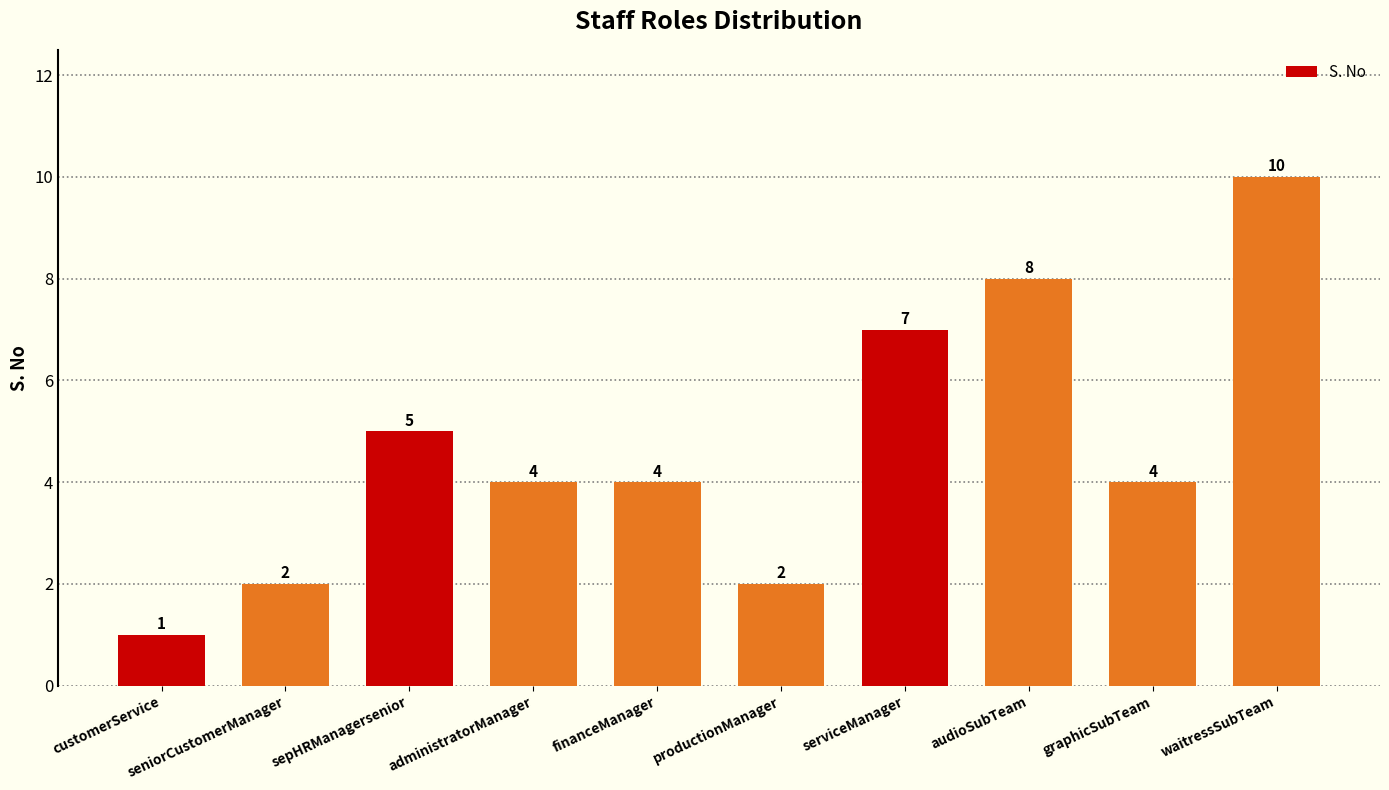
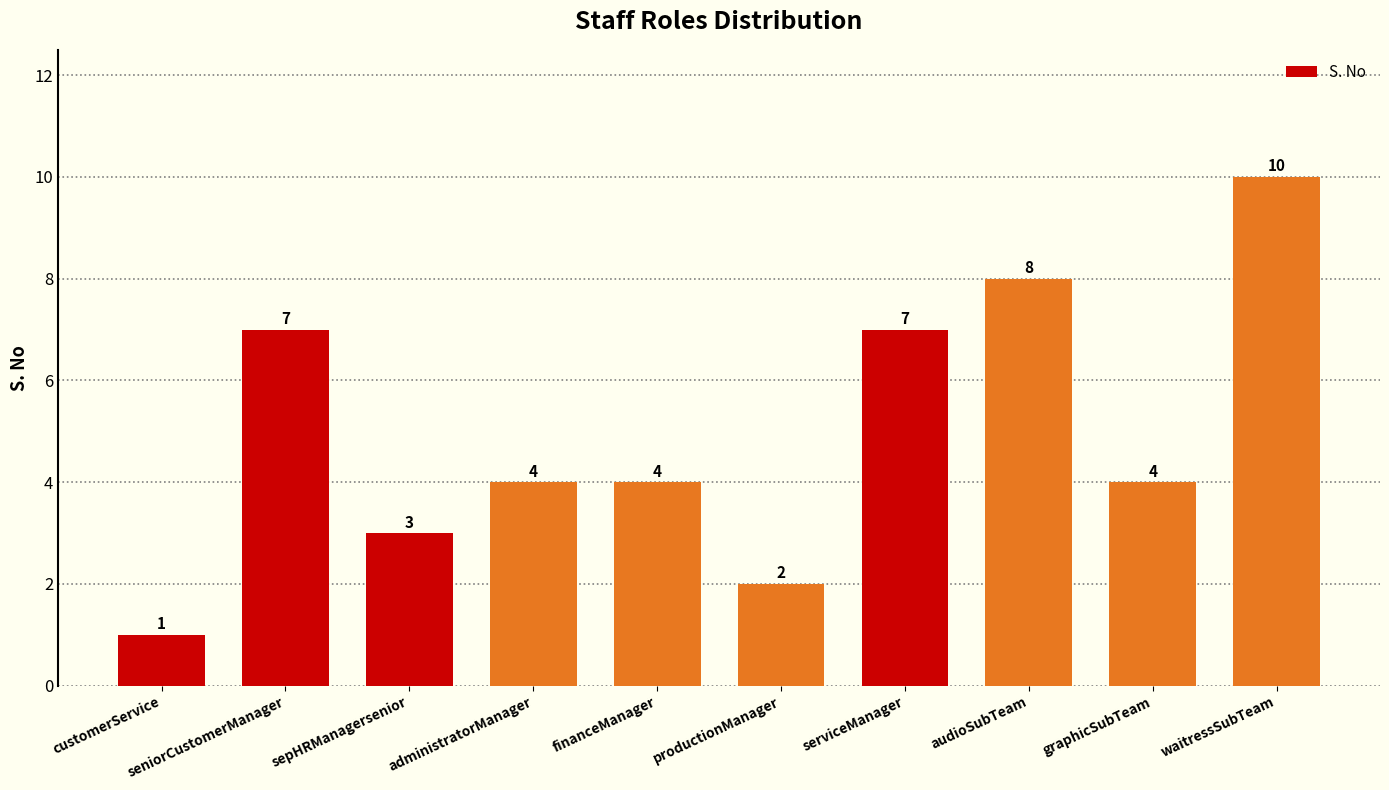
  {
    "customerService": 1,
-   "seniorCustomerManager": 2,
-   "sepHRManagersenior": 5,
+   "seniorCustomerManager": 7,
+   "sepHRManagersenior": 3,
    "administratorManager": 4,
    "financeManager": 4,
    "productionManager": 2,
    "serviceManager": 7,
    "audioSubTeam": 8,
    "graphicSubTeam": 4,
    "waitressSubTeam": 10
  }
